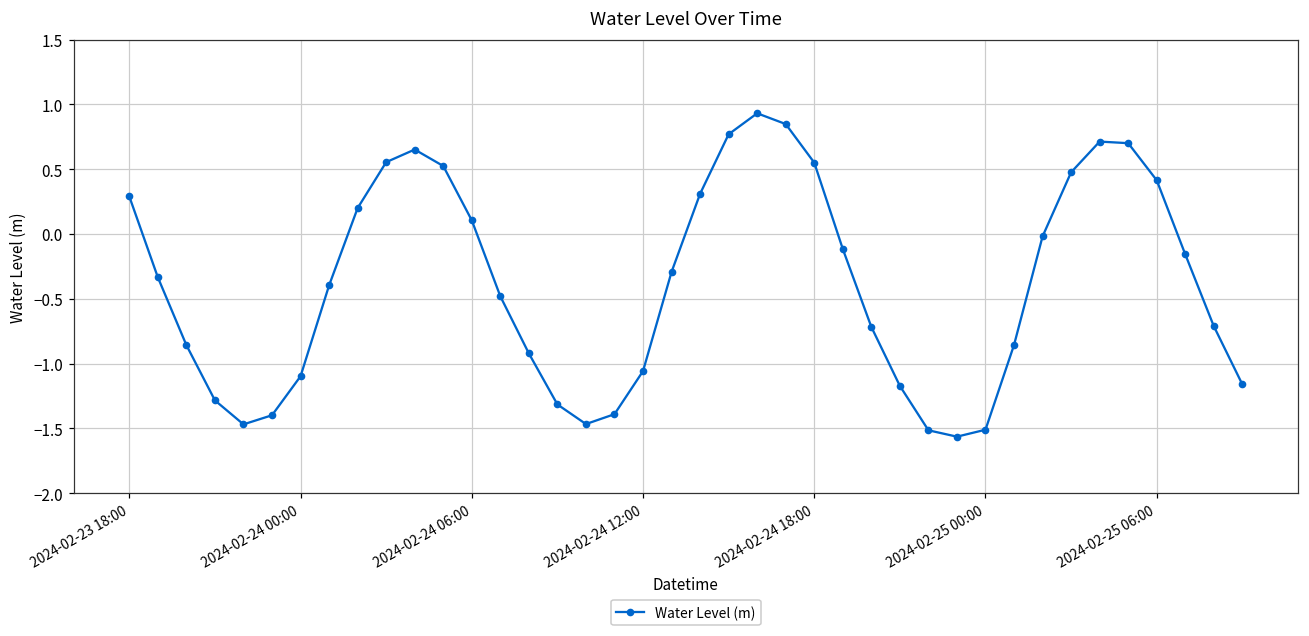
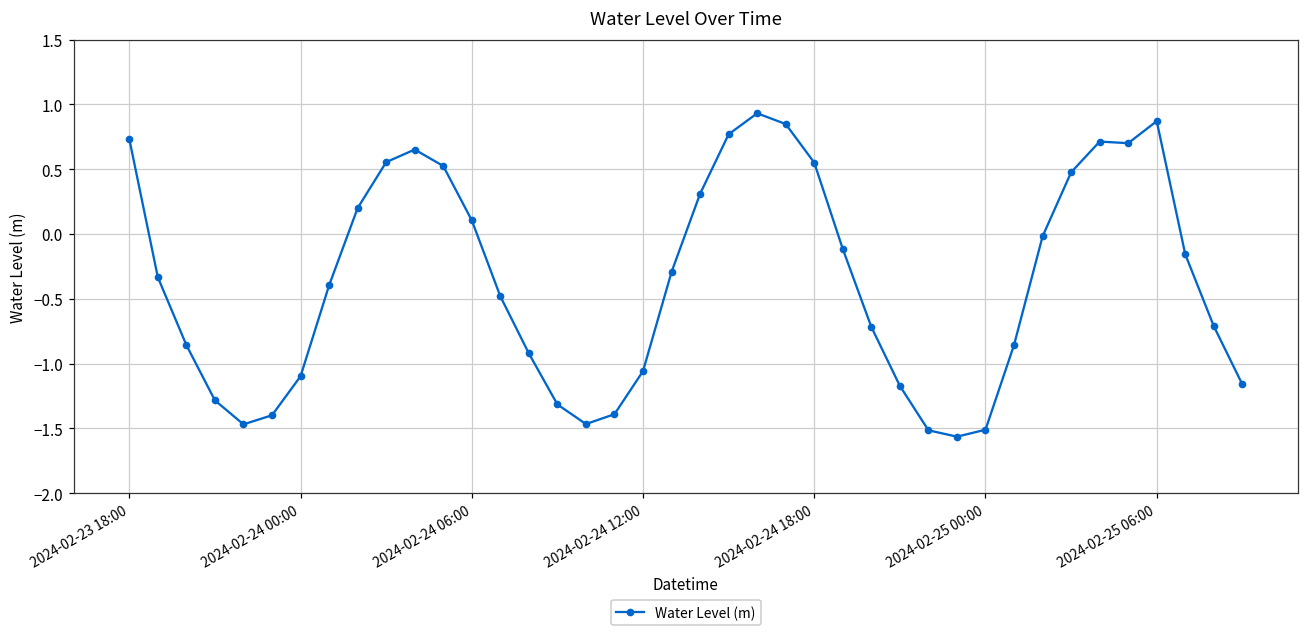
  {
-   "2024-02-23 18:00": 0.29,
+   "2024-02-23 18:00": 0.73,
    "2024-02-24 00:00": -1.10,
    "2024-02-24 06:00": 0.11,
    "2024-02-24 12:00": -1.06,
    "2024-02-24 18:00": 0.55,
    "2024-02-25 00:00": -1.51,
-   "2024-02-25 06:00": 0.41
+   "2024-02-25 06:00": 0.87
  }
